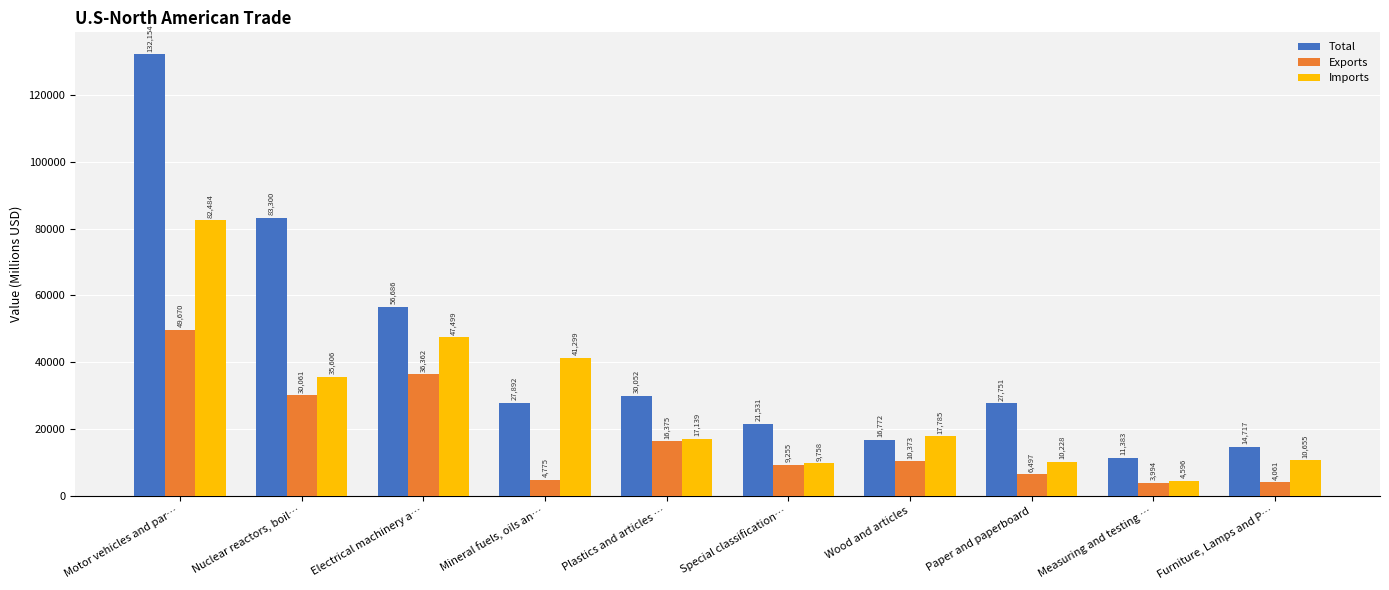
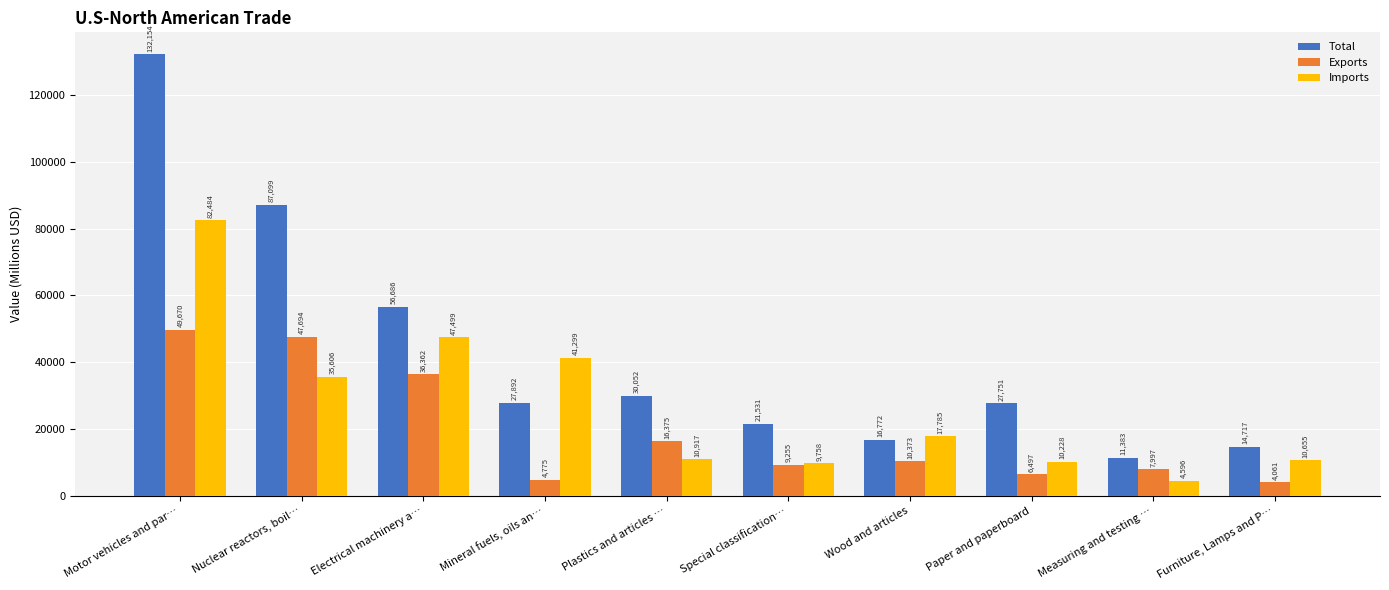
  {
    "Total": {
      "Motor vehicles and par…": "132,154",
-     "Nuclear reactors, boil…": "83,300",
+     "Nuclear reactors, boil…": "87,099",
      "Electrical machinery a…": "56,686",
      "Mineral fuels, oils an…": "27,892",
      "Plastics and articles …": "30,052",
      "Special classification…": "21,531",
      "Wood and articles": "16,772",
      "Paper and paperboard": "27,751",
      "Measuring and testing …": "11,383",
      "Furniture, Lamps and P…": "14,717"
    },
    "Exports": {
      "Motor vehicles and par…": "49,670",
-     "Nuclear reactors, boil…": "30,061",
+     "Nuclear reactors, boil…": "47,694",
      "Electrical machinery a…": "36,362",
      "Mineral fuels, oils an…": "4,775",
      "Plastics and articles …": "16,375",
      "Special classification…": "9,255",
      "Wood and articles": "10,373",
      "Paper and paperboard": "6,497",
-     "Measuring and testing …": "3,994",
+     "Measuring and testing …": "7,997",
      "Furniture, Lamps and P…": "4,061"
    },
    "Imports": {
      "Motor vehicles and par…": "82,484",
      "Nuclear reactors, boil…": "35,606",
      "Electrical machinery a…": "47,499",
      "Mineral fuels, oils an…": "41,299",
-     "Plastics and articles …": "17,139",
+     "Plastics and articles …": "10,917",
      "Special classification…": "9,758",
      "Wood and articles": "17,785",
      "Paper and paperboard": "10,228",
      "Measuring and testing …": "4,596",
      "Furniture, Lamps and P…": "10,655"
    }
  }
